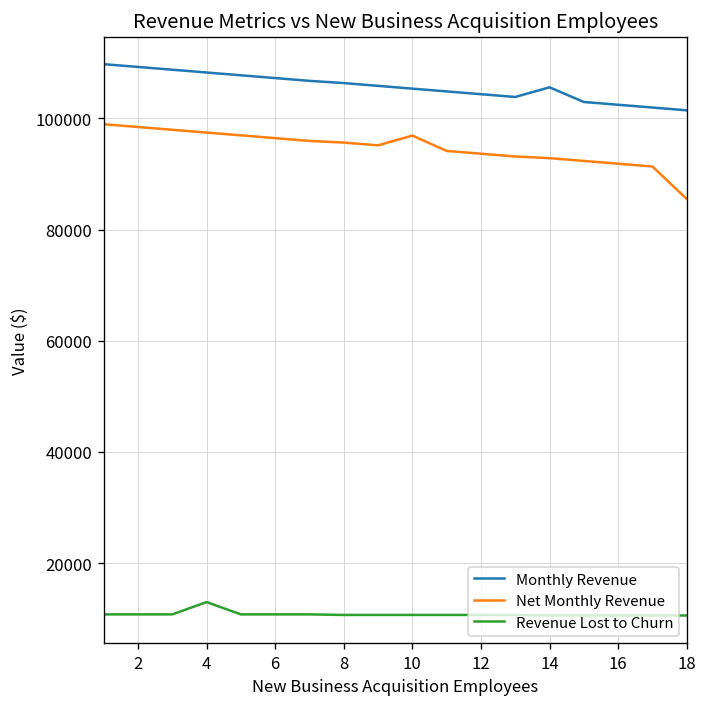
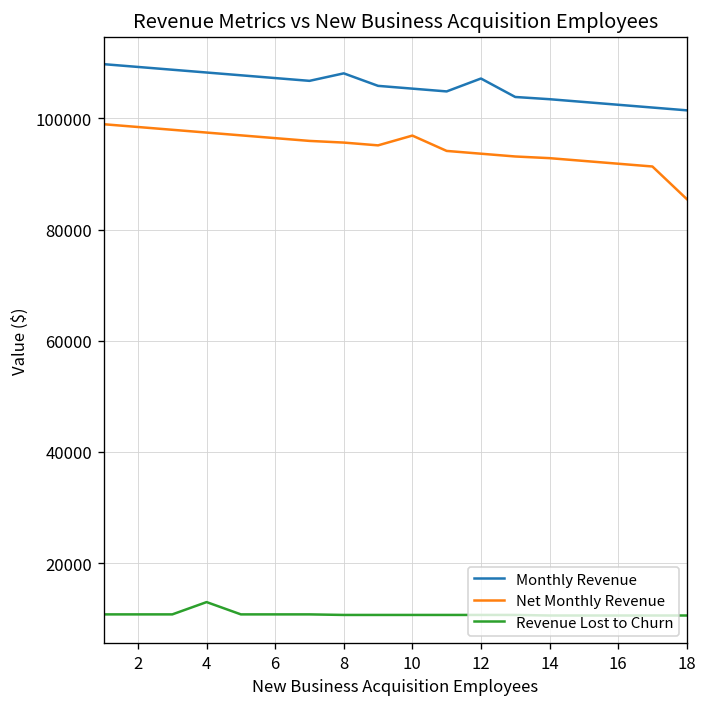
  {
    "Monthly Revenue": {
      "2": 109000,
      "4": 108000,
      "6": 107000,
-     "8": 106000,
+     "8": 108000,
      "10": 105000,
-     "12": 104000,
-     "14": 106000,
+     "12": 107000,
+     "14": 103000,
      "16": 102000,
      "18": 101000
    },
    "Net Monthly Revenue": {
      "2": 98000,
      "4": 97000,
      "6": 96000,
      "8": 96000,
      "10": 97000,
      "12": 94000,
      "14": 93000,
      "16": 92000,
      "18": 85000
    },
    "Revenue Lost to Churn": {
      "2": 11000,
      "4": 13000,
      "6": 11000,
      "8": 11000,
      "10": 11000,
      "18": 11000
    }
  }
